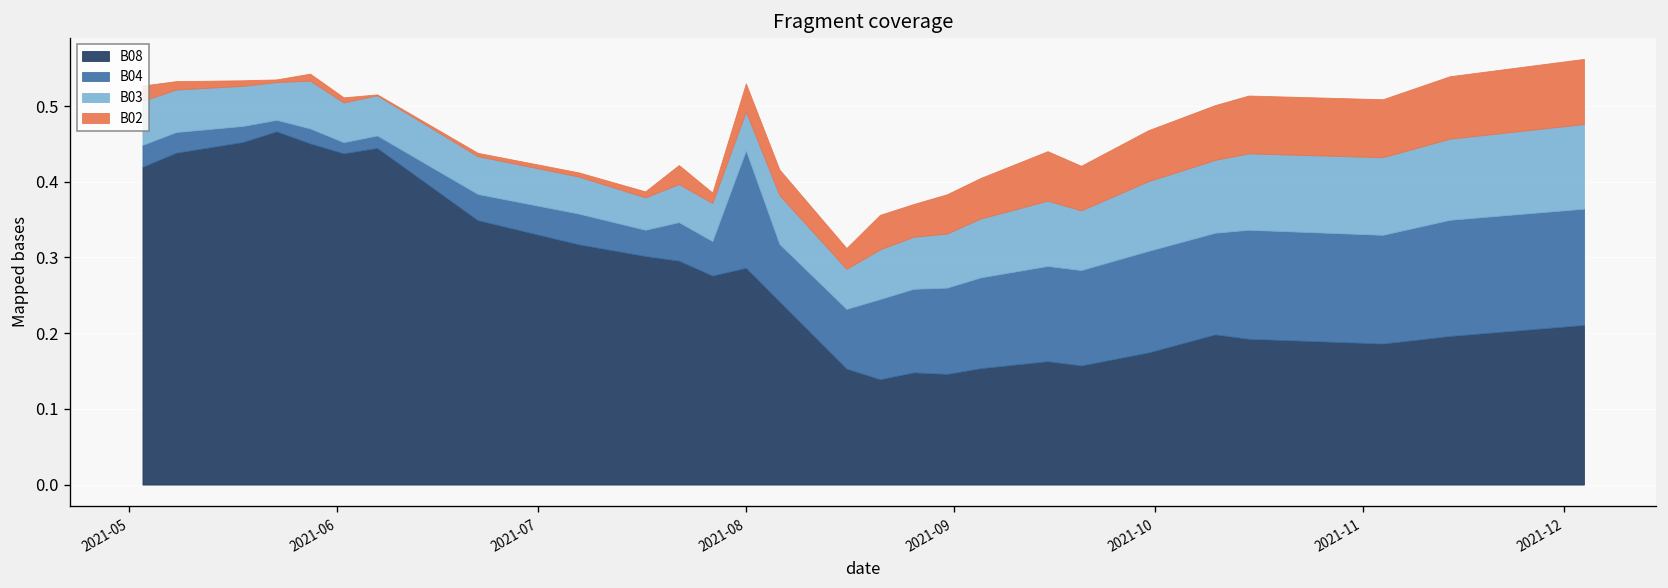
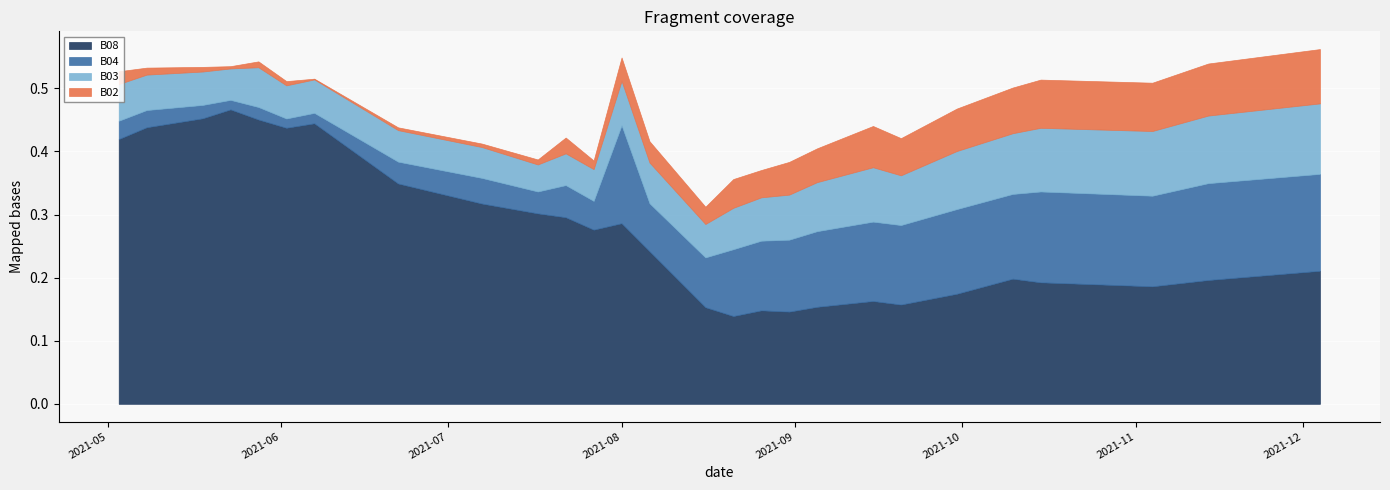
  {
    "B08": {
      "2021-08": 0.29
    },
    "B04": {
      "2021-08": 0.16
    },
    "B03": {
-     "2021-08": 0.05
+     "2021-08": 0.07
    },
    "B02": {
      "2021-08": 0.04
    }
  }
